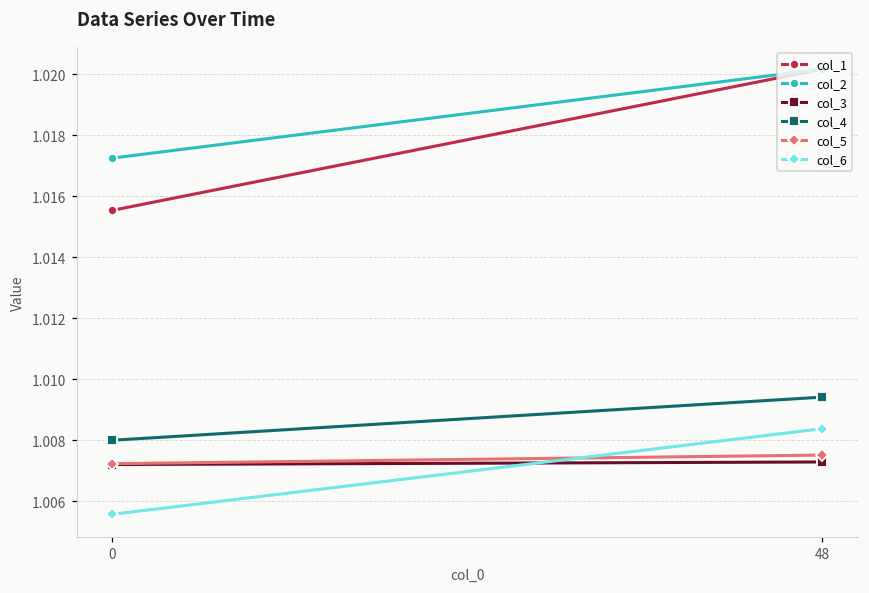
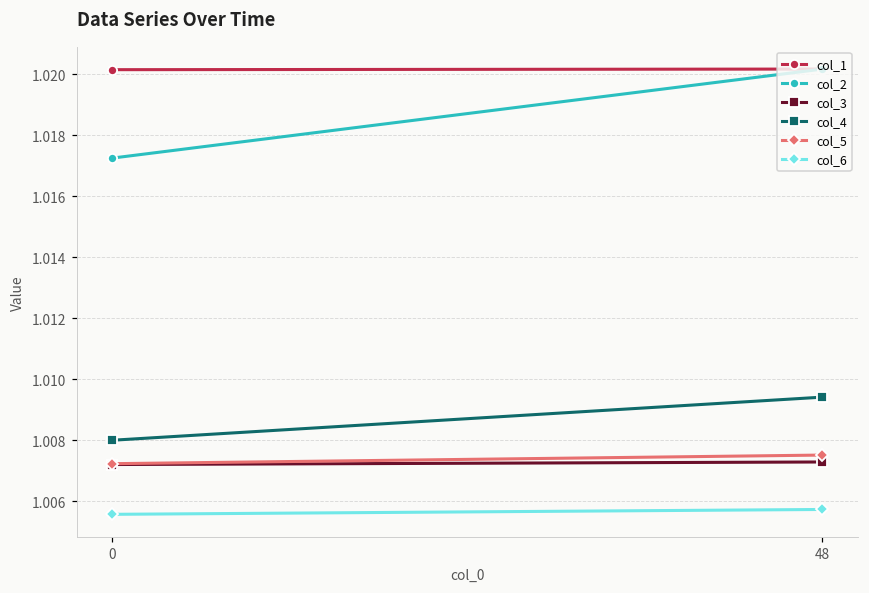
  {
    "col_1": {
-     "0": 1.0155
+     "0": 1.0201
    },
    "col_2": {
      "0": 1.0172
    },
    "col_3": {
      "48": 1.0073
    },
    "col_4": {
      "0": 1.0080,
      "48": 1.0094
    },
    "col_5": {
      "48": 1.0075
    },
    "col_6": {
      "0": 1.0056,
-     "48": 1.0084
+     "48": 1.0057
    }
  }
